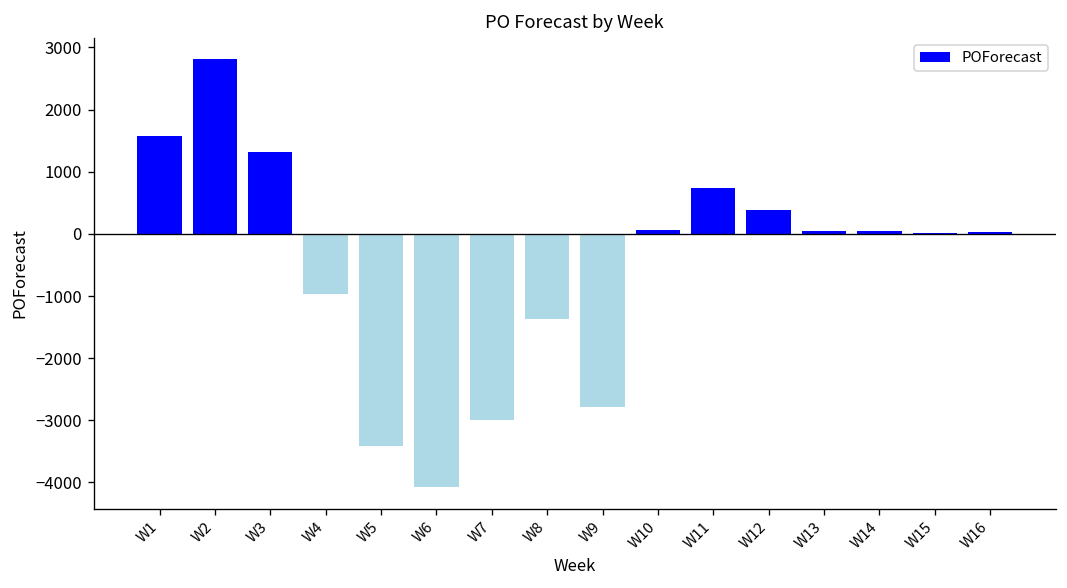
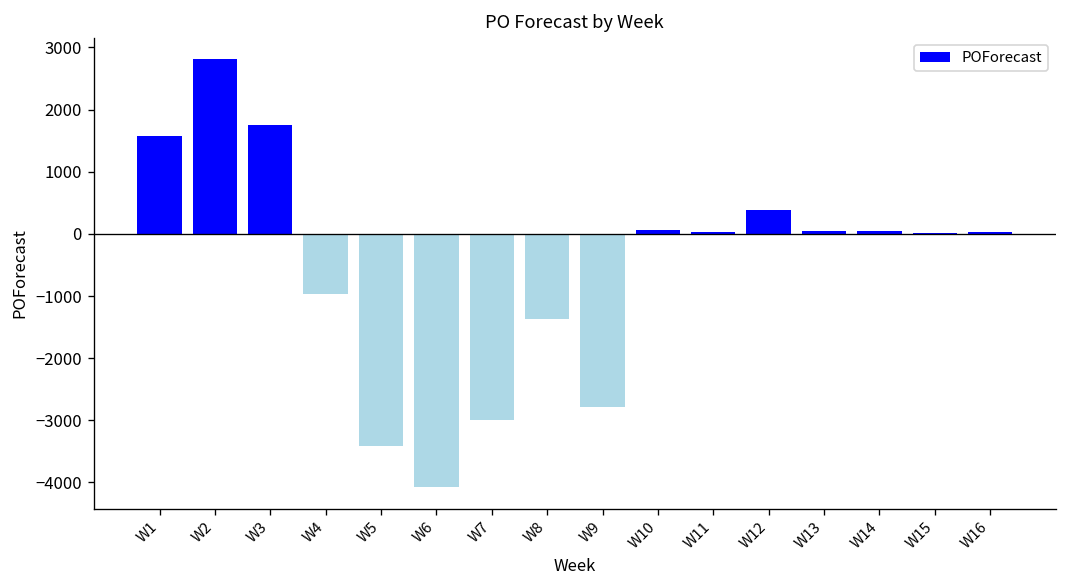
  {
    "W1": 1600,
    "W2": 2800,
-   "W3": 1300,
+   "W3": 1800,
    "W4": -1000,
    "W5": -3400,
    "W6": -4100,
    "W7": -3000,
    "W8": -1400,
    "W9": -2800,
    "W10": 100,
-   "W11": 700,
+   "W11": 0,
    "W12": 400,
    "W13": 100
  }
